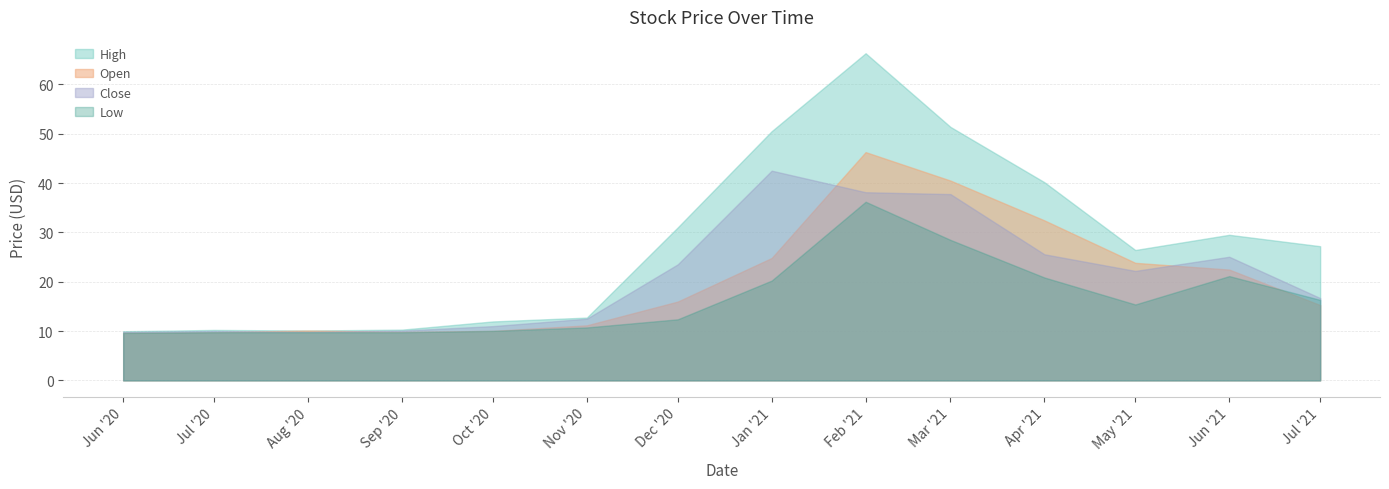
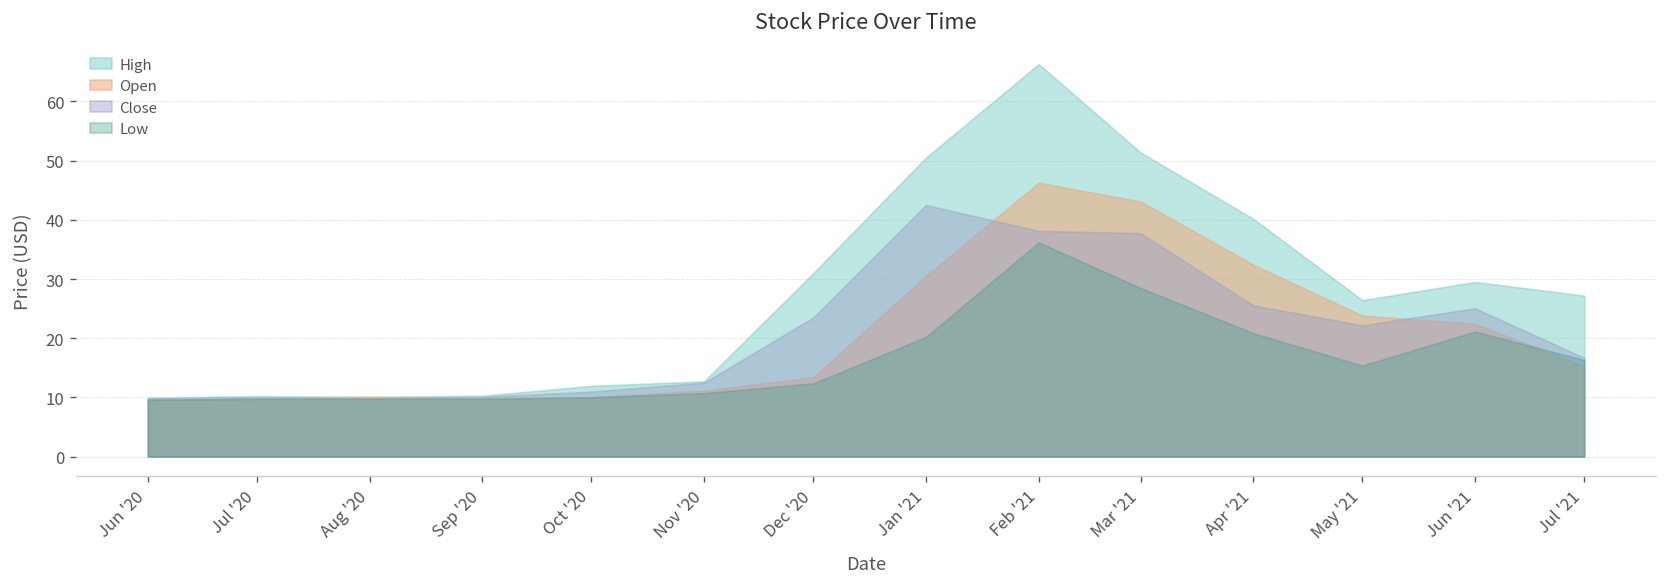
  {
    "Open": {
-     "Dec '20": 16,
-     "Jan '21": 25,
+     "Dec '20": 13,
+     "Jan '21": 31,
      "Feb '21": 46,
-     "Mar '21": 40,
+     "Mar '21": 43,
      "Apr '21": 32,
      "May '21": 24,
      "Jun '21": 22,
      "Jul '21": 15
    }
  }
